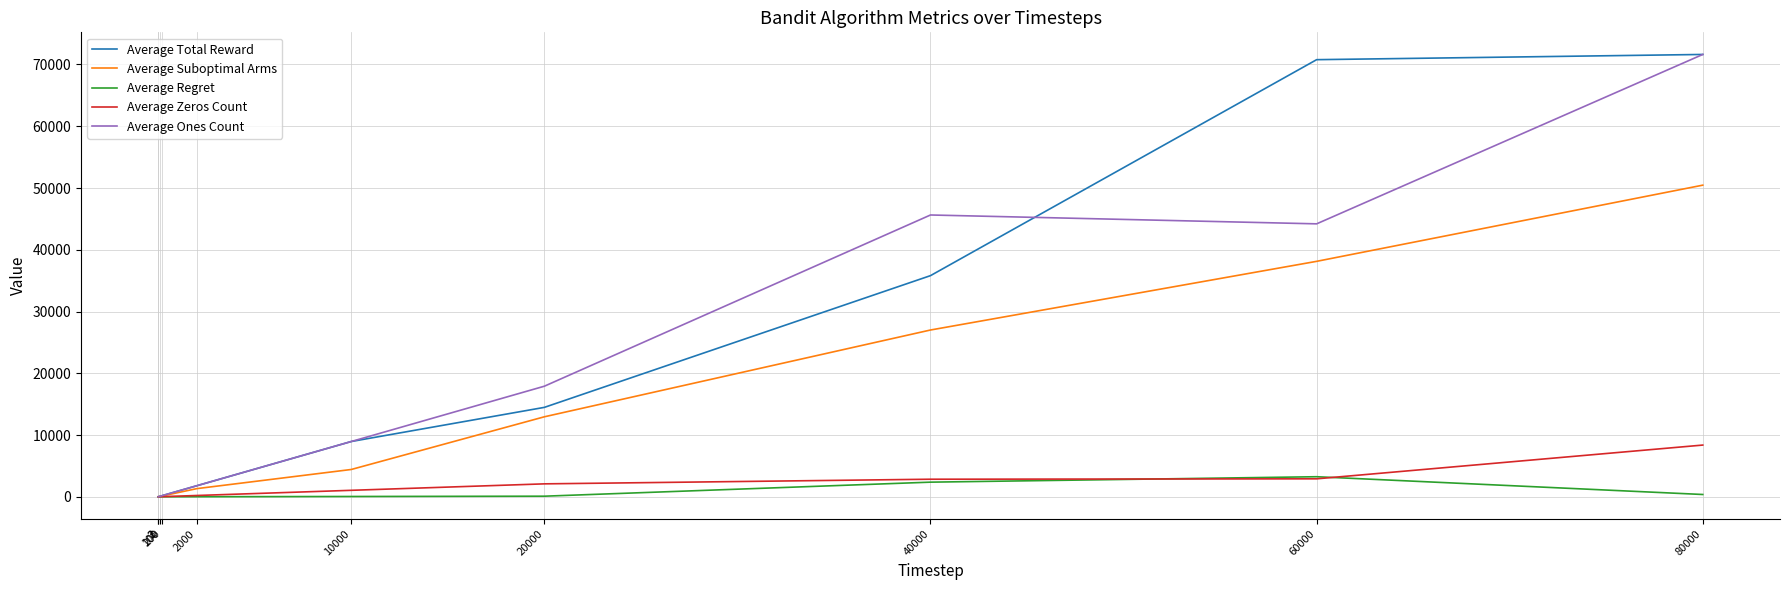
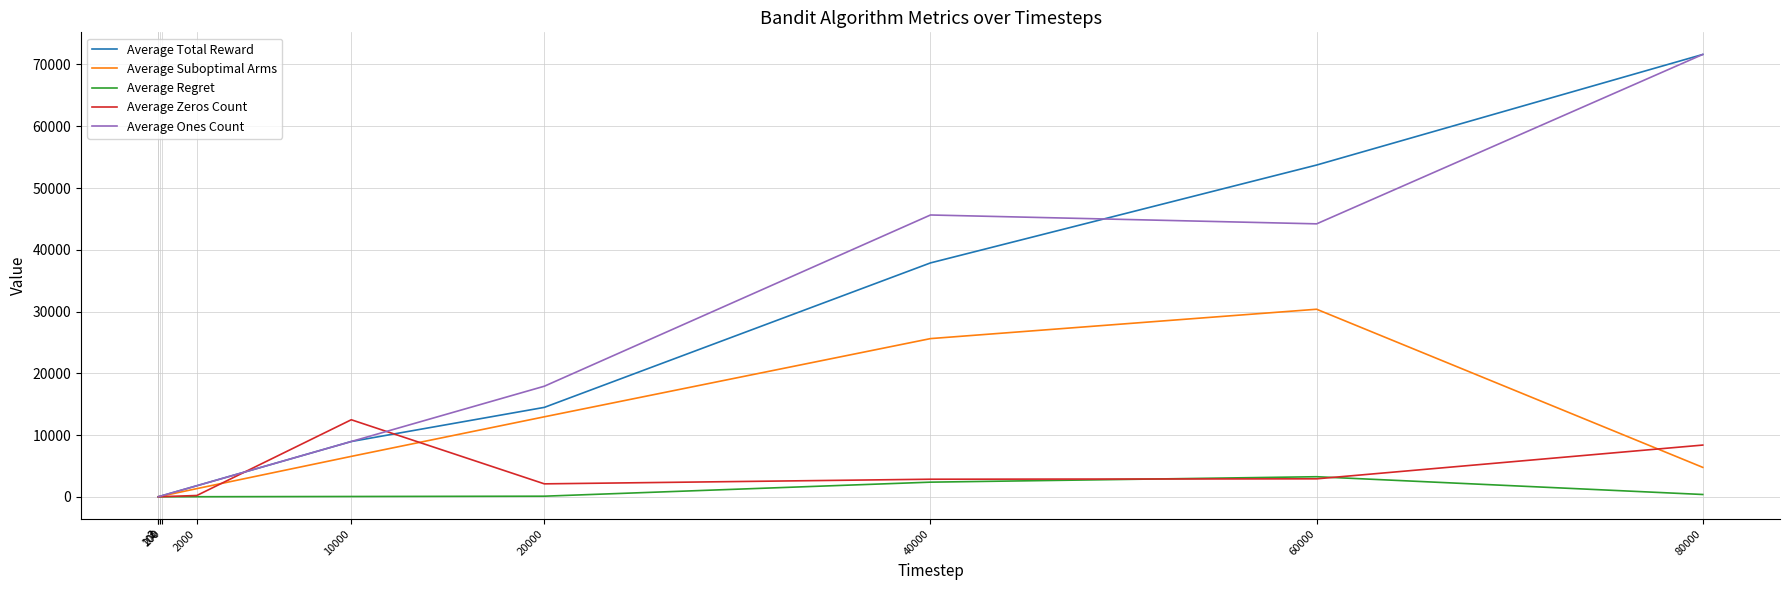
  {
    "Average Total Reward": {
      "20000": 14000,
-     "40000": 36000,
-     "60000": 71000
+     "40000": 38000,
+     "60000": 54000
    },
    "Average Suboptimal Arms": {
      "2000": 1000,
-     "10000": 4000,
+     "10000": 7000,
      "20000": 13000,
-     "40000": 27000,
-     "60000": 38000,
-     "80000": 50000
+     "40000": 26000,
+     "60000": 30000,
+     "80000": 5000
    },
    "Average Regret": {
      "10000": 0,
      "20000": 0,
      "40000": 2000,
      "80000": 0
    },
    "Average Zeros Count": {
-     "10000": 1000,
+     "10000": 12000,
      "20000": 2000,
      "40000": 3000,
      "80000": 8000
    },
    "Average Ones Count": {
      "20000": 18000,
      "40000": 46000,
      "60000": 44000
    }
  }
